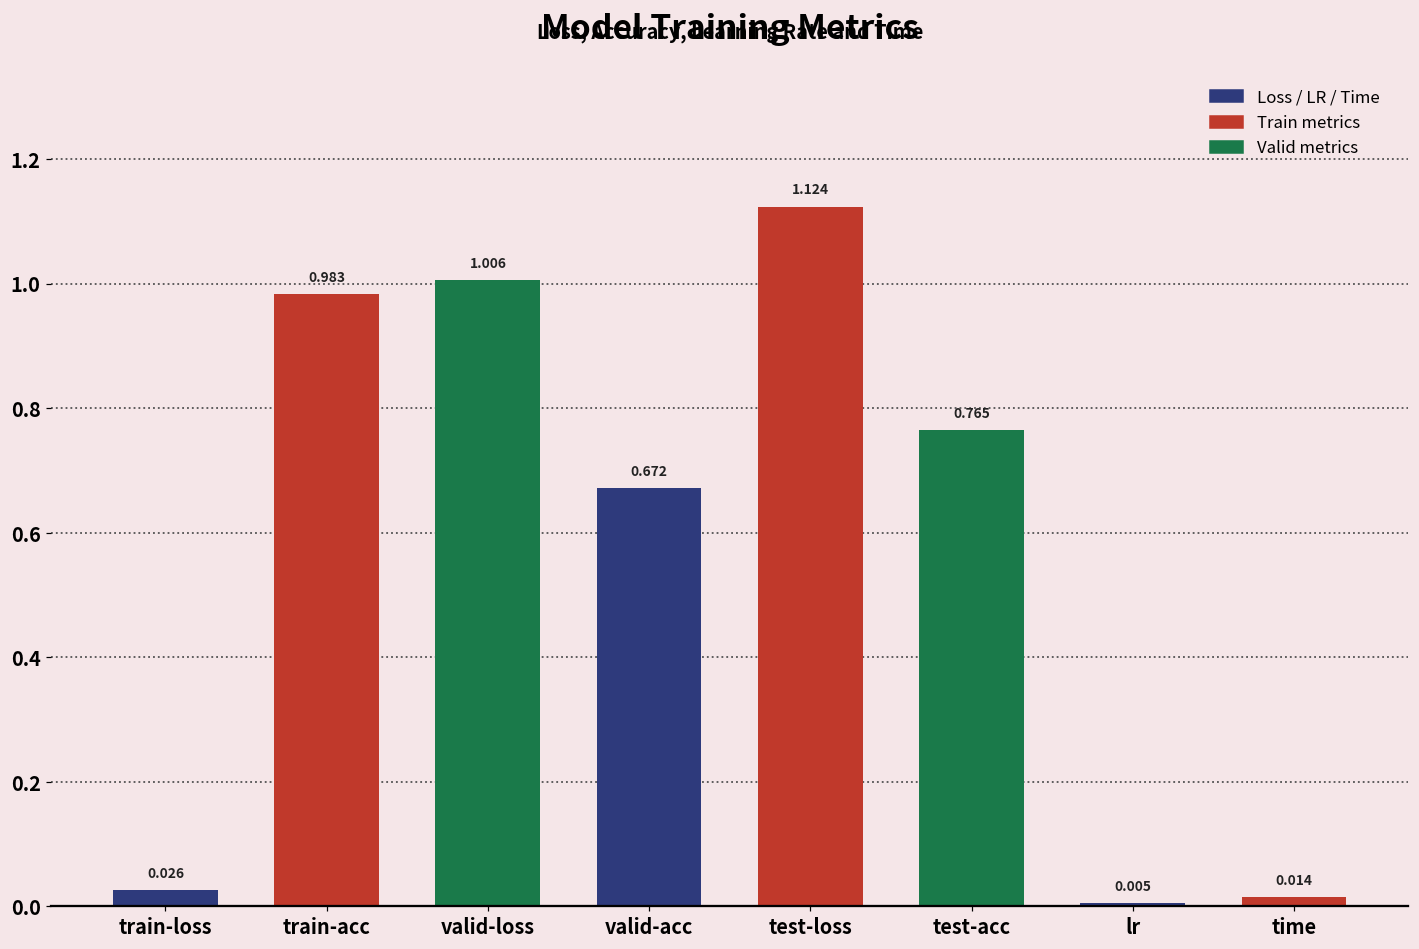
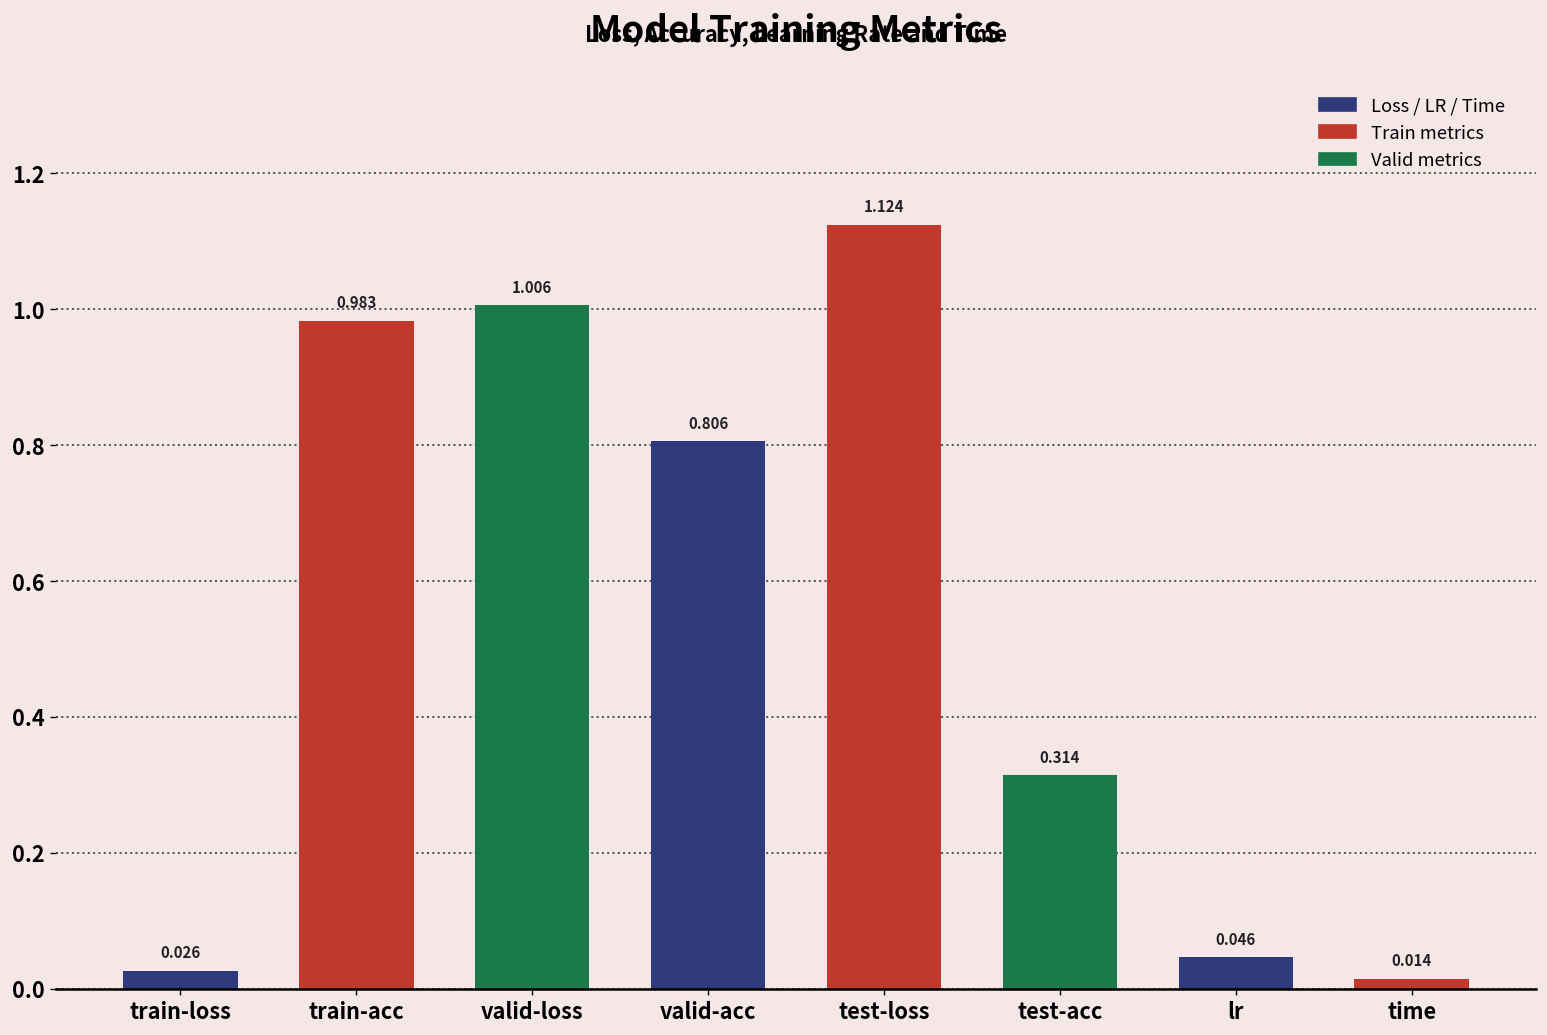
  {
    "train-loss": 0.026,
    "train-acc": 0.983,
    "valid-loss": 1.006,
-   "valid-acc": 0.672,
+   "valid-acc": 0.806,
    "test-loss": 1.124,
-   "test-acc": 0.765,
-   "lr": 0.005,
+   "test-acc": 0.314,
+   "lr": 0.046,
    "time": 0.014
  }
